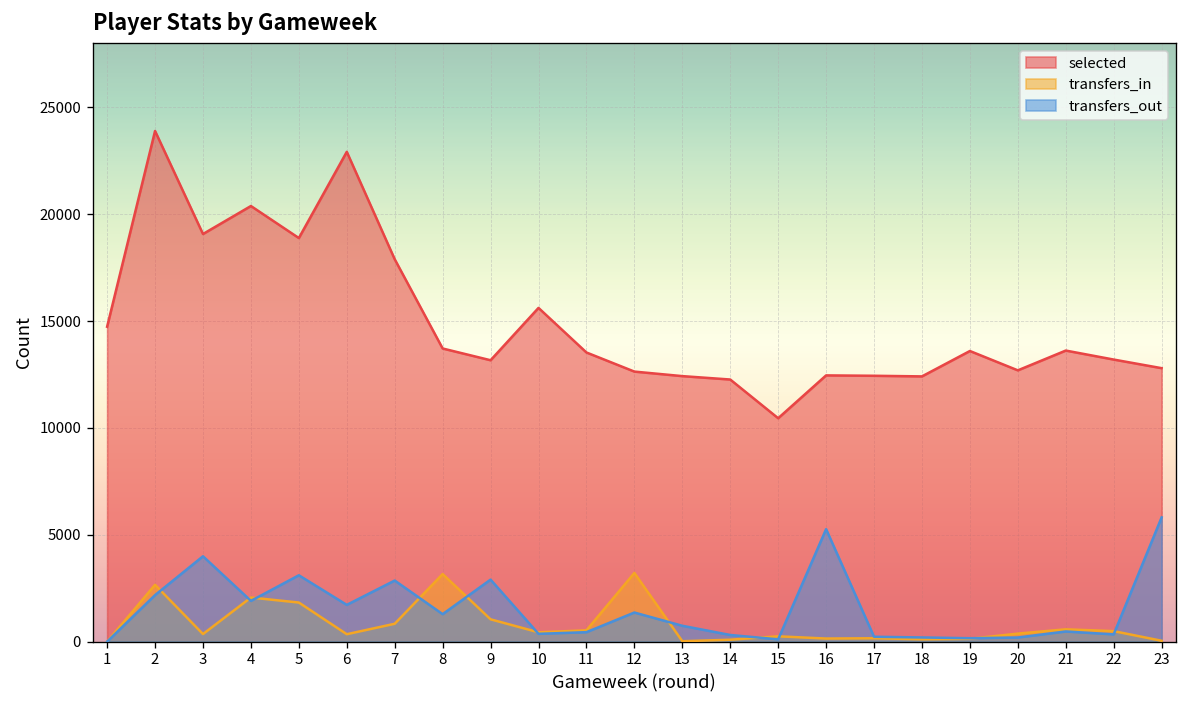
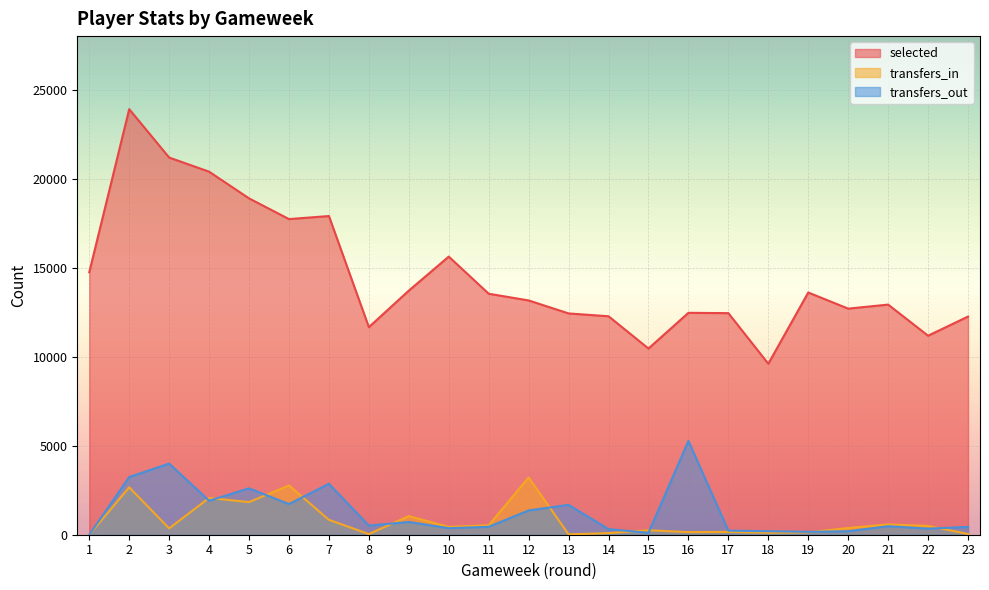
  {
    "selected": {
      "1": 14700,
      "2": 23900,
-     "3": 19100,
+     "3": 21200,
      "4": 20400,
      "5": 18900,
-     "6": 22900,
+     "6": 17700,
      "7": 17900,
-     "8": 13700,
-     "9": 13200,
+     "8": 11700,
+     "9": 13700,
      "10": 15600,
      "11": 13500,
-     "12": 12600,
+     "12": 13200,
      "13": 12400,
      "14": 12300,
      "15": 10500,
      "16": 12500,
      "17": 12400,
-     "18": 12400,
+     "18": 9600,
      "19": 13600,
      "20": 12700,
-     "21": 13600,
-     "22": 13200,
-     "23": 12800
+     "21": 12900,
+     "22": 11200,
+     "23": 12300
    },
    "transfers_in": {
      "2": 2700,
      "3": 400,
      "4": 2100,
      "5": 1800,
-     "6": 300,
+     "6": 2800,
      "7": 800,
-     "8": 3200,
+     "8": 0,
      "9": 1000,
      "12": 3200,
      "13": 0,
      "14": 100,
      "16": 100,
      "20": 400,
      "22": 500,
      "23": 0
    },
    "transfers_out": {
-     "2": 2200,
+     "2": 3200,
      "3": 4000,
      "4": 1900,
-     "5": 3100,
+     "5": 2600,
      "6": 1700,
      "7": 2900,
-     "8": 1300,
-     "9": 2900,
+     "8": 500,
+     "9": 700,
      "12": 1400,
-     "13": 700,
+     "13": 1700,
      "14": 300,
      "16": 5300,
      "20": 200,
      "22": 300,
-     "23": 5800
+     "23": 400
    }
  }
